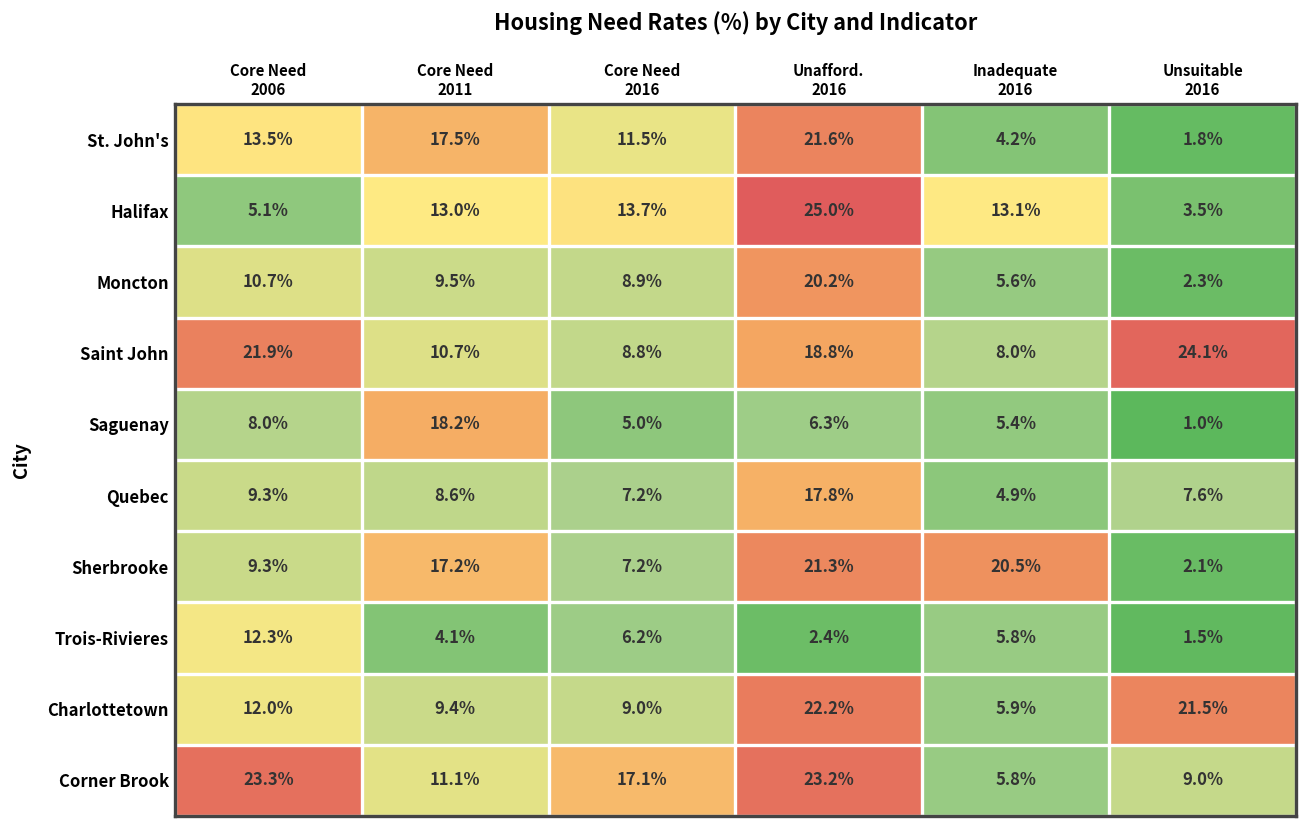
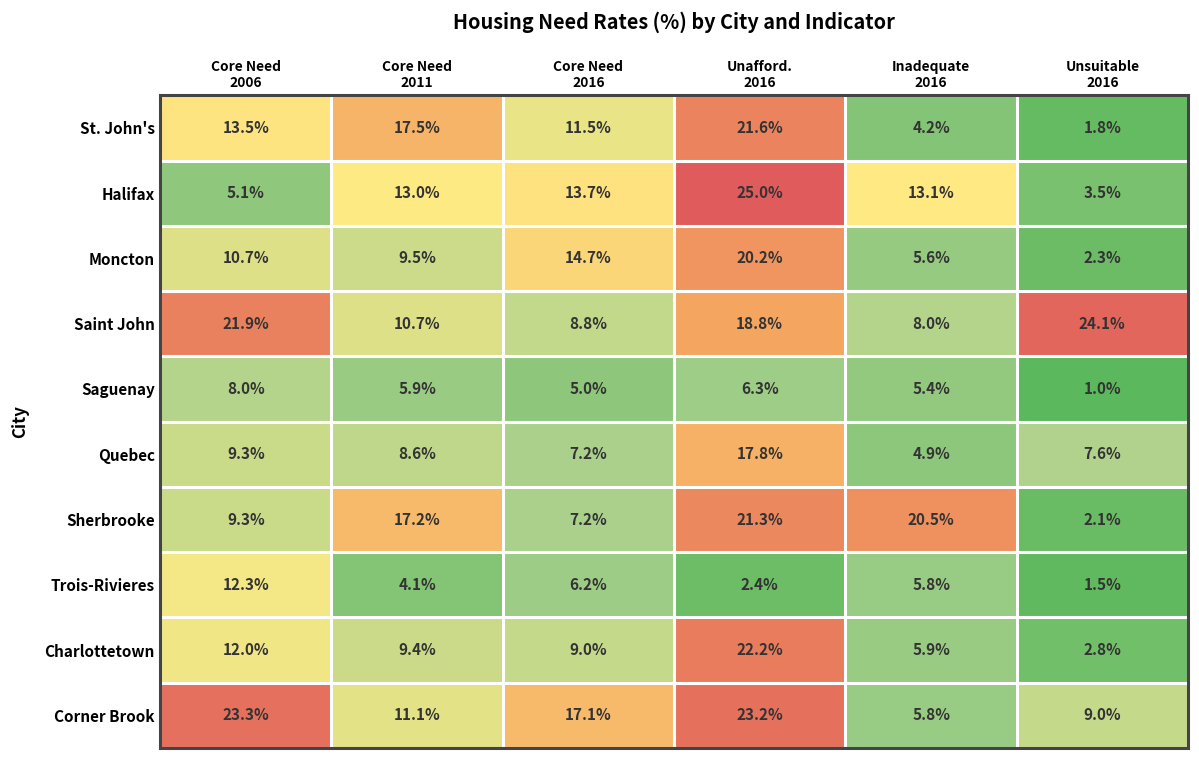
  {
    "St. John's": {
      "Core Need 2006": "13.5%",
      "Core Need 2011": "17.5%",
      "Core Need 2016": "11.5%",
      "Unafford. 2016": "21.6%",
      "Inadequate 2016": "4.2%",
      "Unsuitable 2016": "1.8%"
    },
    "Halifax": {
      "Core Need 2006": "5.1%",
      "Core Need 2011": "13.0%",
      "Core Need 2016": "13.7%",
      "Unafford. 2016": "25.0%",
      "Inadequate 2016": "13.1%",
      "Unsuitable 2016": "3.5%"
    },
    "Moncton": {
      "Core Need 2006": "10.7%",
      "Core Need 2011": "9.5%",
-     "Core Need 2016": "8.9%",
+     "Core Need 2016": "14.7%",
      "Unafford. 2016": "20.2%",
      "Inadequate 2016": "5.6%",
      "Unsuitable 2016": "2.3%"
    },
    "Saint John": {
      "Core Need 2006": "21.9%",
      "Core Need 2011": "10.7%",
      "Core Need 2016": "8.8%",
      "Unafford. 2016": "18.8%",
      "Inadequate 2016": "8.0%",
      "Unsuitable 2016": "24.1%"
    },
    "Saguenay": {
      "Core Need 2006": "8.0%",
-     "Core Need 2011": "18.2%",
+     "Core Need 2011": "5.9%",
      "Core Need 2016": "5.0%",
      "Unafford. 2016": "6.3%",
      "Inadequate 2016": "5.4%",
      "Unsuitable 2016": "1.0%"
    },
    "Quebec": {
      "Core Need 2006": "9.3%",
      "Core Need 2011": "8.6%",
      "Core Need 2016": "7.2%",
      "Unafford. 2016": "17.8%",
      "Inadequate 2016": "4.9%",
      "Unsuitable 2016": "7.6%"
    },
    "Sherbrooke": {
      "Core Need 2006": "9.3%",
      "Core Need 2011": "17.2%",
      "Core Need 2016": "7.2%",
      "Unafford. 2016": "21.3%",
      "Inadequate 2016": "20.5%",
      "Unsuitable 2016": "2.1%"
    },
    "Trois-Rivieres": {
      "Core Need 2006": "12.3%",
      "Core Need 2011": "4.1%",
      "Core Need 2016": "6.2%",
      "Unafford. 2016": "2.4%",
      "Inadequate 2016": "5.8%",
      "Unsuitable 2016": "1.5%"
    },
    "Charlottetown": {
      "Core Need 2006": "12.0%",
      "Core Need 2011": "9.4%",
      "Core Need 2016": "9.0%",
      "Unafford. 2016": "22.2%",
      "Inadequate 2016": "5.9%",
-     "Unsuitable 2016": "21.5%"
+     "Unsuitable 2016": "2.8%"
    },
    "Corner Brook": {
      "Core Need 2006": "23.3%",
      "Core Need 2011": "11.1%",
      "Core Need 2016": "17.1%",
      "Unafford. 2016": "23.2%",
      "Inadequate 2016": "5.8%",
      "Unsuitable 2016": "9.0%"
    }
  }
